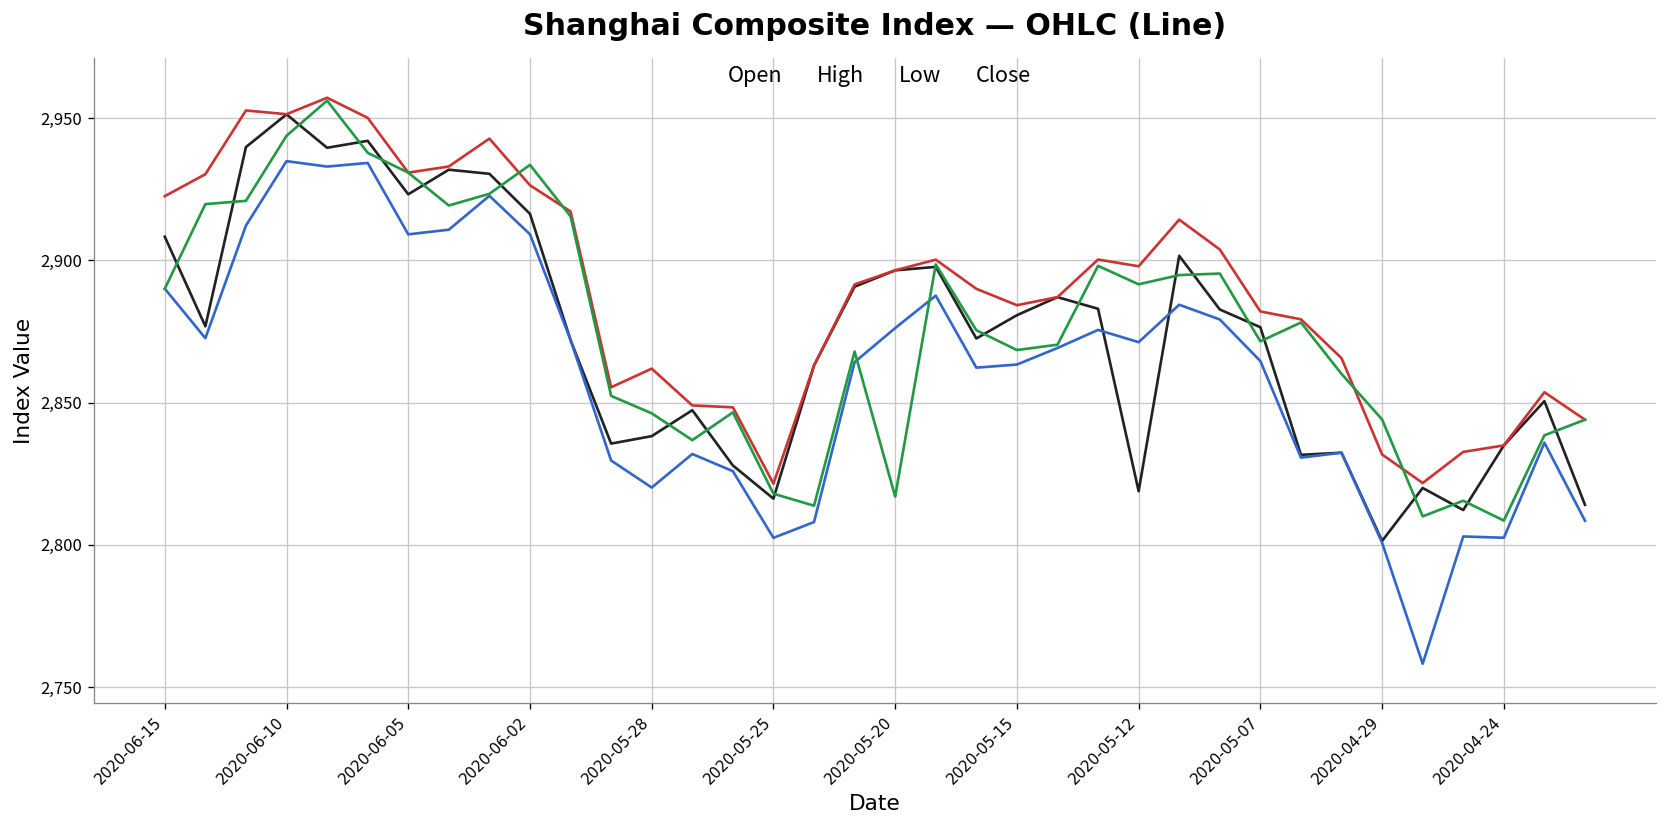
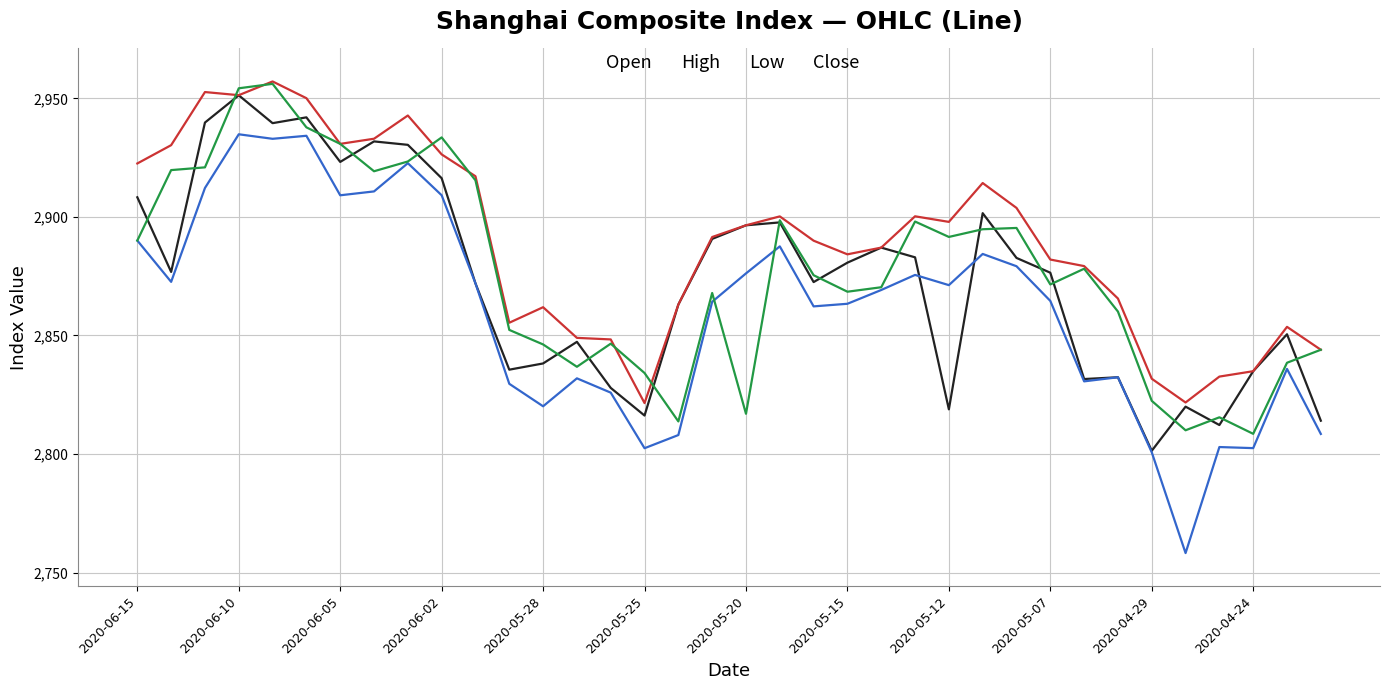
  {
    "Open": {
      "2020-06-15": "2,908",
      "2020-06-05": "2,923",
      "2020-06-02": "2,916",
      "2020-05-28": "2,838",
      "2020-05-25": "2,816",
      "2020-05-15": "2,881",
      "2020-05-12": "2,819",
      "2020-05-07": "2,876"
    },
    "High": {
      "2020-06-15": "2,923",
      "2020-06-02": "2,926",
      "2020-05-28": "2,862",
      "2020-05-25": "2,821",
      "2020-05-15": "2,884",
      "2020-05-12": "2,898",
      "2020-05-07": "2,882",
      "2020-04-29": "2,832"
    },
    "Low": {
      "2020-06-10": "2,935",
      "2020-06-05": "2,909",
      "2020-06-02": "2,909",
      "2020-05-28": "2,820",
      "2020-05-25": "2,802",
      "2020-05-20": "2,876",
      "2020-05-15": "2,863",
      "2020-05-12": "2,871",
      "2020-05-07": "2,865",
      "2020-04-24": "2,802"
    },
    "Close": {
-     "2020-06-10": "2,944",
+     "2020-06-10": "2,954",
      "2020-06-02": "2,934",
      "2020-05-28": "2,846",
-     "2020-05-25": "2,818",
+     "2020-05-25": "2,834",
      "2020-05-20": "2,817",
      "2020-05-15": "2,868",
      "2020-05-12": "2,892",
      "2020-05-07": "2,872",
-     "2020-04-29": "2,844",
+     "2020-04-29": "2,822",
      "2020-04-24": "2,809"
    }
  }
